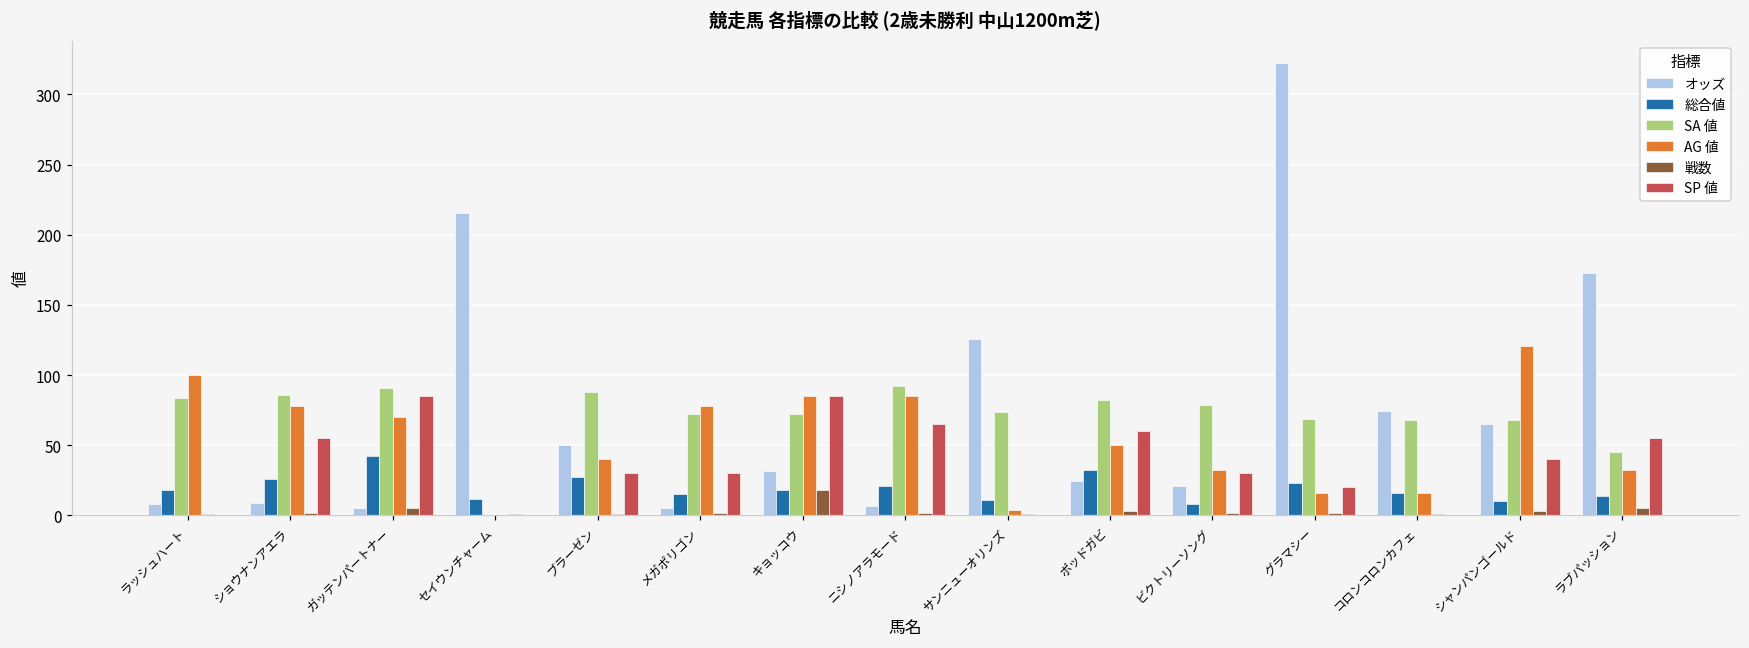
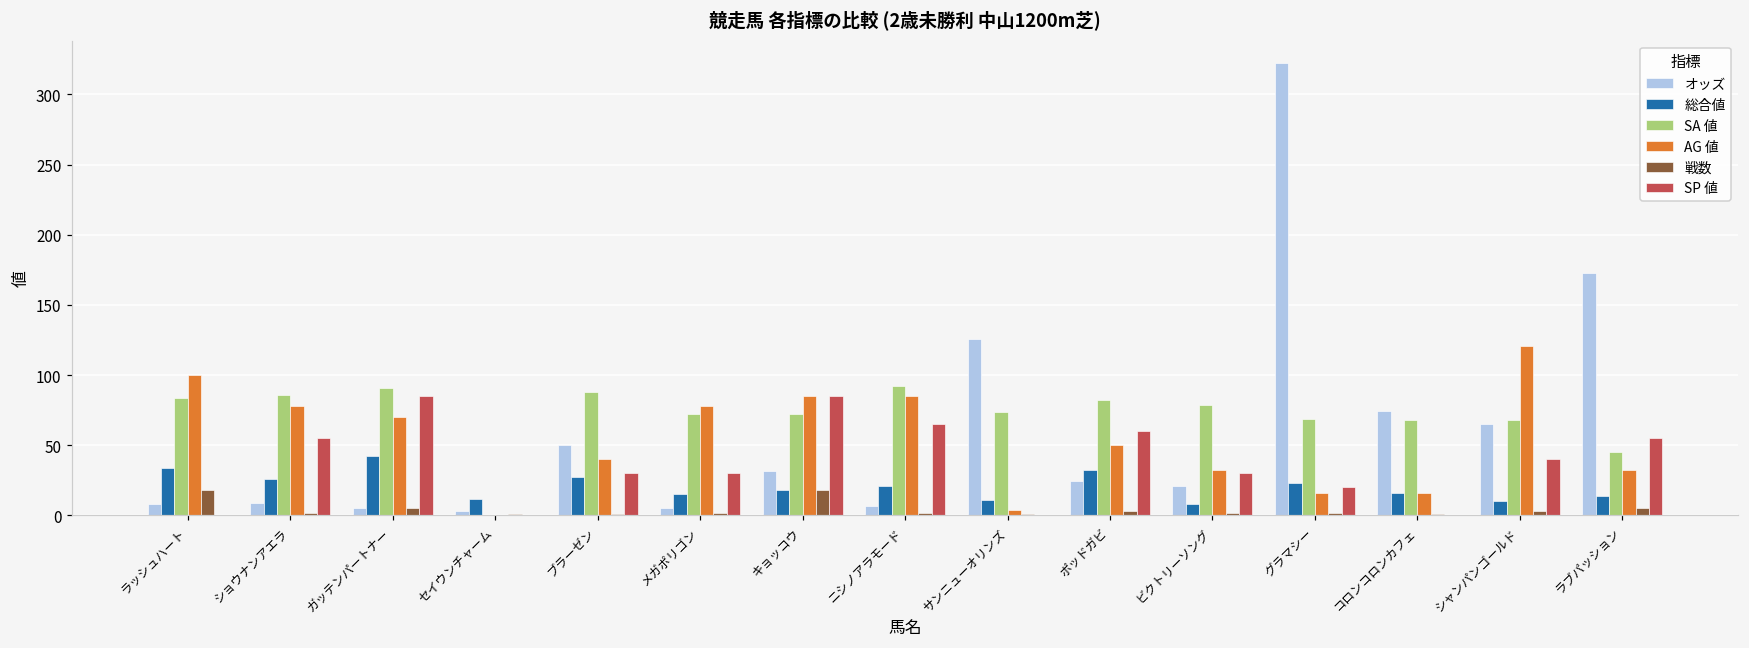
  {
    "オッズ": {
      "ラッシュハート": 8,
      "ショウナンアエラ": 9,
      "ガッテンパートナー": 5,
-     "セイウンチャーム": 215,
+     "セイウンチャーム": 3,
      "ブラーゼン": 50,
      "メガポリゴン": 5,
      "キョッコウ": 31,
      "ニシノアラモード": 7,
      "サンニューオリンズ": 126,
      "ポッドガビ": 24,
      "ビクトリーソング": 21,
      "グラマシー": 322,
      "コロンコロンカフェ": 74,
      "シャンパンゴールド": 65,
      "ラブパッション": 173
    },
    "総合値": {
-     "ラッシュハート": 18,
+     "ラッシュハート": 34,
      "ショウナンアエラ": 26,
      "ガッテンパートナー": 42,
      "セイウンチャーム": 12,
      "ブラーゼン": 27,
      "メガポリゴン": 15,
      "キョッコウ": 18,
      "ニシノアラモード": 21,
      "サンニューオリンズ": 11,
      "ポッドガビ": 32,
      "ビクトリーソング": 8,
      "グラマシー": 23,
      "コロンコロンカフェ": 16,
      "シャンパンゴールド": 10,
      "ラブパッション": 14
    },
    "SA 値": {
      "ラッシュハート": 84,
      "ショウナンアエラ": 86,
      "ガッテンパートナー": 91,
      "セイウンチャーム": 0,
      "ブラーゼン": 88,
      "メガポリゴン": 72,
      "キョッコウ": 72,
      "ニシノアラモード": 92,
      "サンニューオリンズ": 74,
      "ポッドガビ": 82,
      "ビクトリーソング": 79,
      "グラマシー": 69,
      "コロンコロンカフェ": 68,
      "シャンパンゴールド": 68,
      "ラブパッション": 45
    },
    "AG 値": {
      "ラッシュハート": 100,
      "ショウナンアエラ": 78,
      "ガッテンパートナー": 70,
      "セイウンチャーム": 0,
      "ブラーゼン": 40,
      "メガポリゴン": 78,
      "キョッコウ": 85,
      "ニシノアラモード": 85,
      "サンニューオリンズ": 4,
      "ポッドガビ": 50,
      "ビクトリーソング": 32,
      "グラマシー": 16,
      "コロンコロンカフェ": 16,
      "シャンパンゴールド": 121,
      "ラブパッション": 32
    },
    "戦数": {
-     "ラッシュハート": 1,
+     "ラッシュハート": 18,
      "ショウナンアエラ": 2,
      "ガッテンパートナー": 5,
      "メガポリゴン": 2,
      "キョッコウ": 18,
      "ニシノアラモード": 2,
      "ポッドガビ": 3,
      "ビクトリーソング": 2,
      "グラマシー": 2,
      "シャンパンゴールド": 3,
      "ラブパッション": 5
    },
    "SP 値": {
      "ラッシュハート": 0,
      "ショウナンアエラ": 55,
      "ガッテンパートナー": 85,
      "セイウンチャーム": 0,
      "ブラーゼン": 30,
      "メガポリゴン": 30,
      "キョッコウ": 85,
      "ニシノアラモード": 65,
      "サンニューオリンズ": 0,
      "ポッドガビ": 60,
      "ビクトリーソング": 30,
      "グラマシー": 20,
      "コロンコロンカフェ": 0,
      "シャンパンゴールド": 40,
      "ラブパッション": 55
    }
  }
